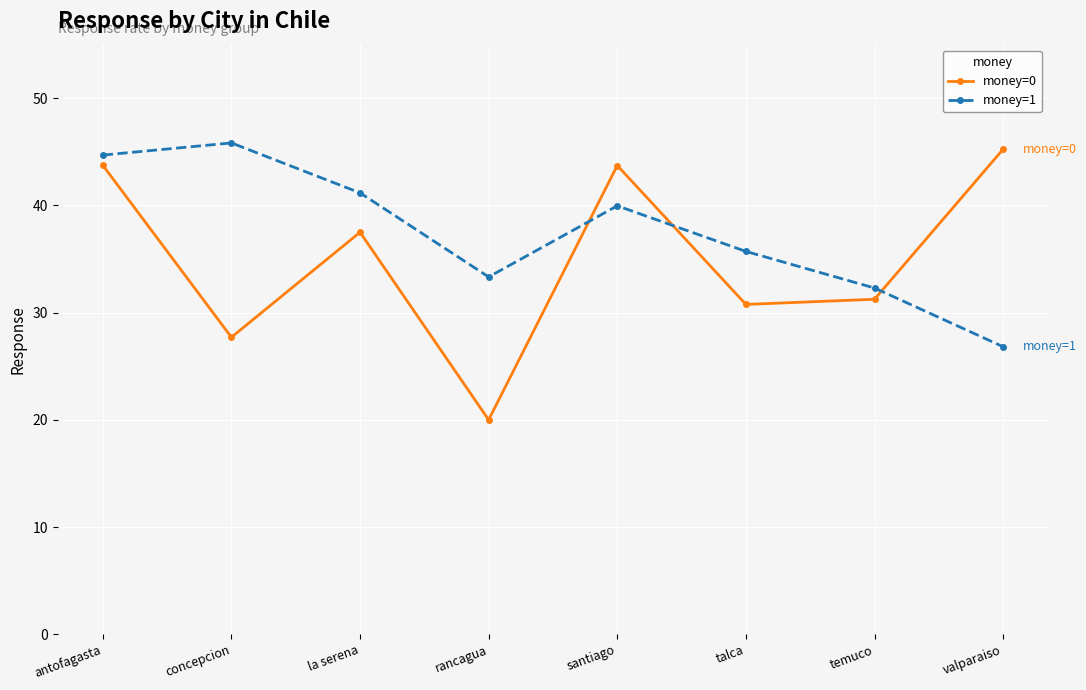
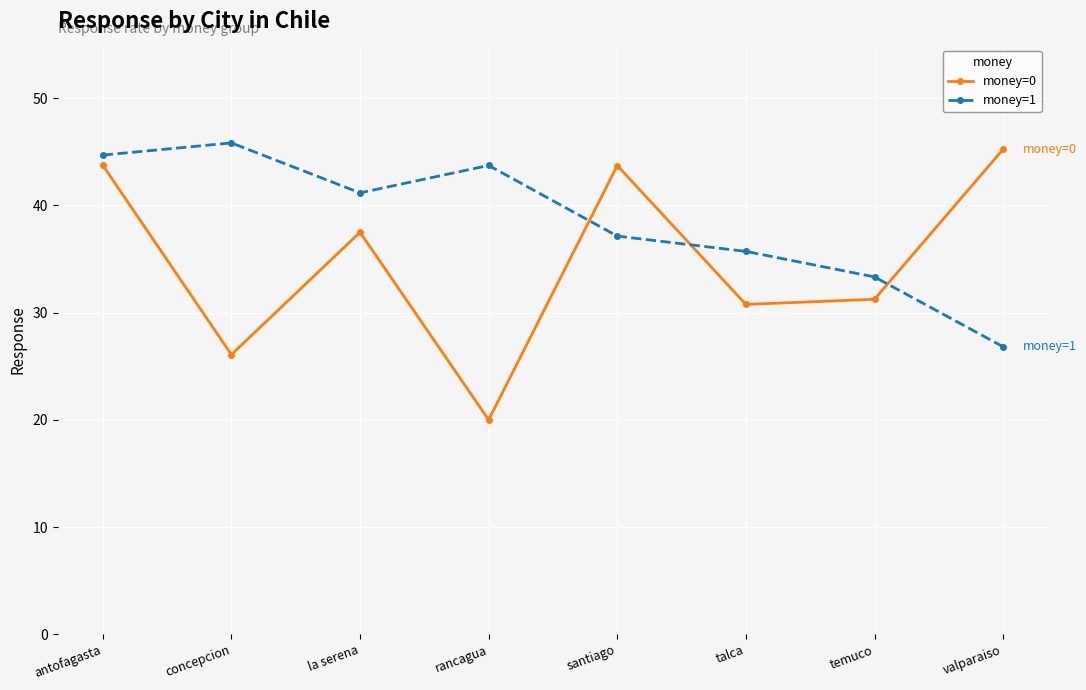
  {
    "money=0": {
      "antofagasta": 43.8,
-     "concepcion": 27.7,
+     "concepcion": 26.1,
      "la serena": 37.5,
      "rancagua": 20.0,
      "santiago": 43.7,
      "talca": 30.8,
      "temuco": 31.3
    },
    "money=1": {
      "antofagasta": 44.7,
      "concepcion": 45.8,
      "la serena": 41.2,
-     "rancagua": 33.3,
-     "santiago": 40.0,
+     "rancagua": 43.7,
+     "santiago": 37.1,
      "talca": 35.7,
-     "temuco": 32.3
+     "temuco": 33.3
    }
  }
